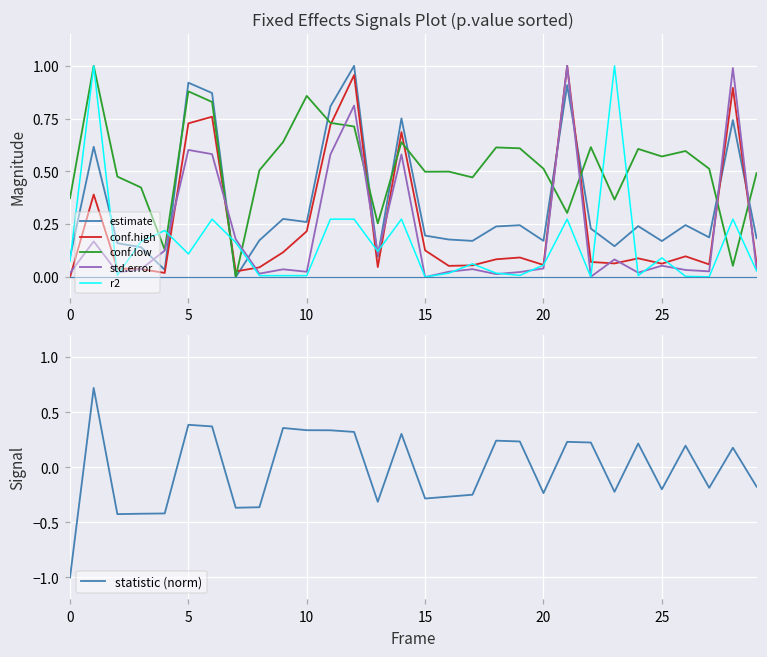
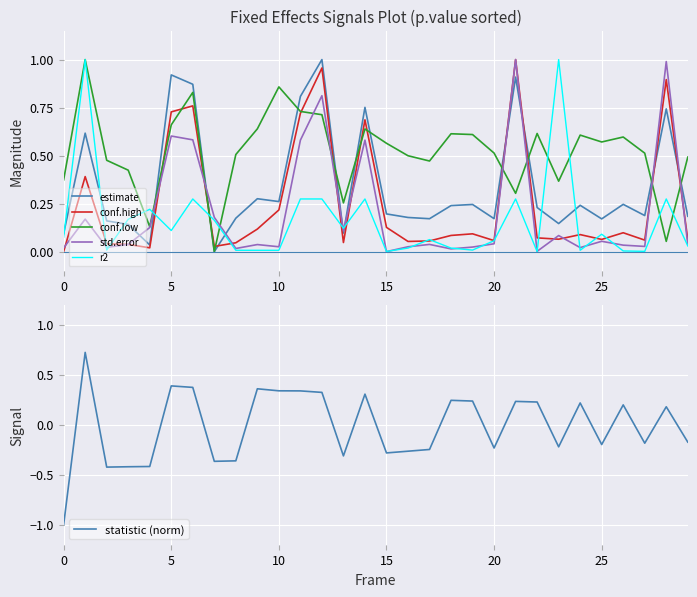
  {
    "Fixed Effects Signals Plot (p.value sorted)": {
      "conf.high": {
        "5": 0.73,
        "10": 0.22,
        "15": 0.13
      },
      "conf.low": {
        "0": 0.37,
-       "5": 0.88,
+       "5": 0.66,
        "10": 0.86,
-       "15": 0.50,
+       "15": 0.56,
        "20": 0.51,
        "25": 0.57
      },
      "std.error": {
        "0": 0.02,
        "5": 0.60,
        "10": 0.03,
        "20": 0.04
      },
      "r2": {
        "0": 0.08,
        "5": 0.11,
        "25": 0.09
      }
    }
  }
